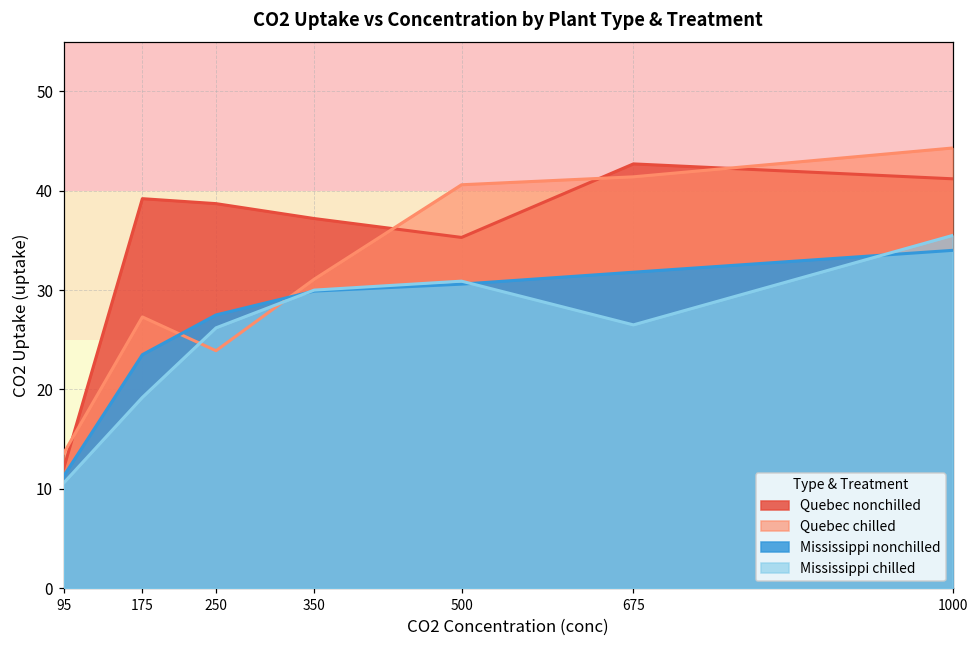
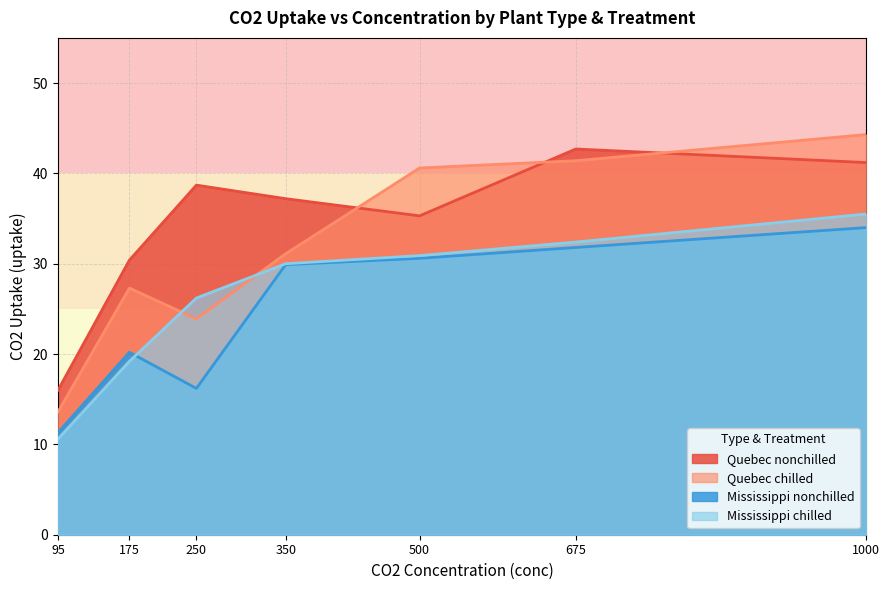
  {
    "Quebec nonchilled": {
-     "95": 12,
-     "175": 39,
+     "95": 16,
+     "175": 30,
      "250": 39,
      "350": 37,
      "500": 35,
      "675": 43,
      "1000": 41
    },
    "Quebec chilled": {
      "95": 14,
      "175": 27,
      "250": 24,
      "350": 31,
      "500": 41,
      "675": 41,
      "1000": 44
    },
    "Mississippi nonchilled": {
      "95": 11,
-     "175": 24,
-     "250": 28,
+     "175": 20,
+     "250": 16,
      "500": 31,
      "675": 32,
      "1000": 34
    },
    "Mississippi chilled": {
      "95": 11,
      "175": 19,
      "250": 26,
      "500": 31,
-     "675": 27,
+     "675": 32,
      "1000": 36
    }
  }
